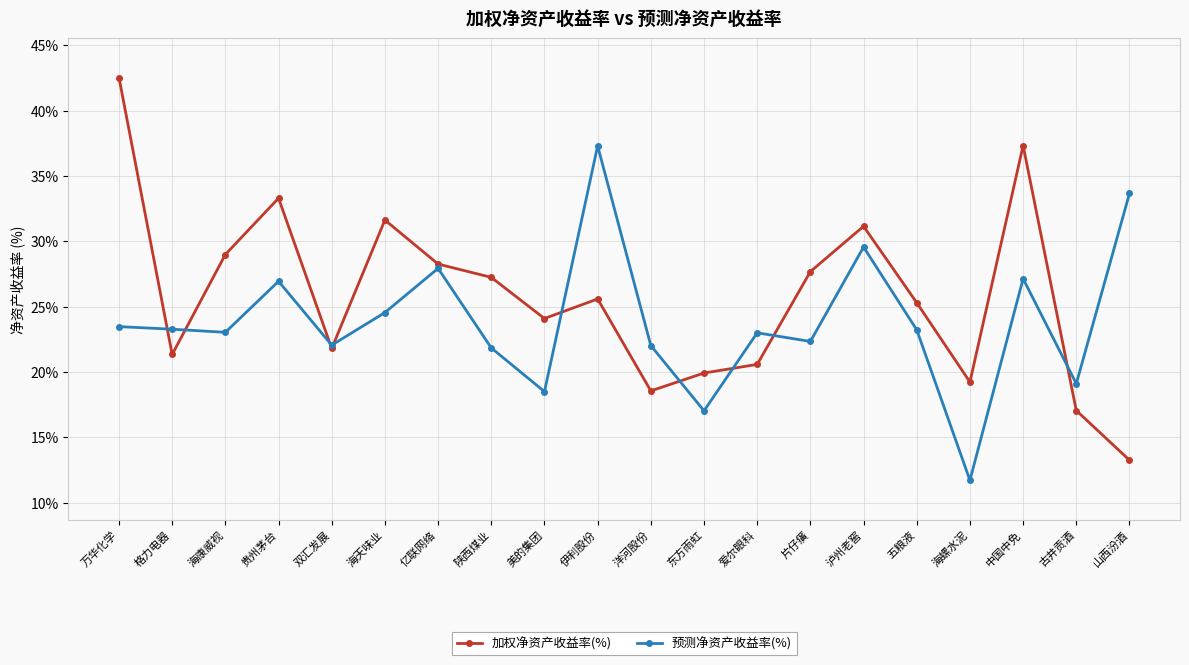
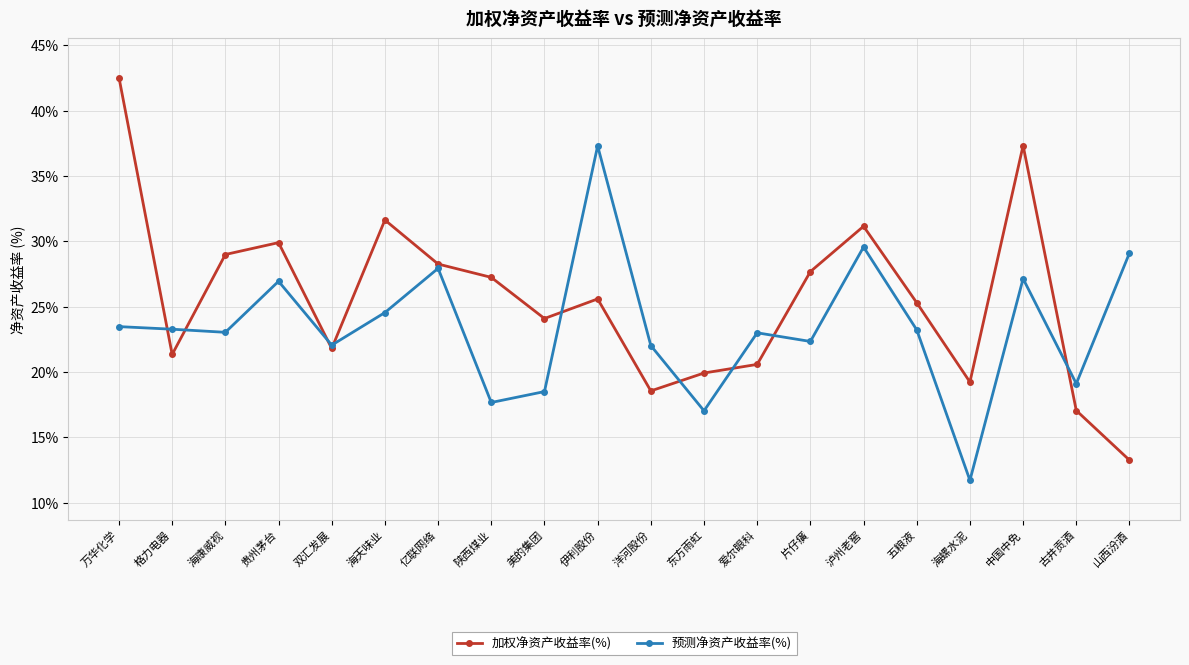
  {
    "加权净资产收益率(%)": {
      "万华化学": "42.5%",
      "格力电器": "21.3%",
      "海康威视": "29.0%",
-     "贵州茅台": "33.3%",
+     "贵州茅台": "29.9%",
      "双汇发展": "21.8%",
      "海天味业": "31.6%",
      "亿联网络": "28.3%",
      "陕西煤业": "27.2%",
      "美的集团": "24.1%",
      "伊利股份": "25.6%",
      "洋河股份": "18.6%",
      "东方雨虹": "19.9%",
      "爱尔眼科": "20.6%",
      "片仔癀": "27.7%",
      "泸州老窖": "31.2%",
      "五粮液": "25.3%",
      "海螺水泥": "19.2%",
      "中国中免": "37.3%",
      "古井贡酒": "17.1%",
      "山西汾酒": "13.3%"
    },
    "预测净资产收益率(%)": {
      "万华化学": "23.5%",
      "格力电器": "23.3%",
      "海康威视": "23.0%",
      "贵州茅台": "26.9%",
      "双汇发展": "22.1%",
      "海天味业": "24.5%",
      "亿联网络": "27.9%",
-     "陕西煤业": "21.8%",
+     "陕西煤业": "17.7%",
      "美的集团": "18.5%",
      "伊利股份": "37.3%",
      "洋河股份": "22.0%",
      "东方雨虹": "17.0%",
      "爱尔眼科": "23.0%",
      "片仔癀": "22.3%",
      "泸州老窖": "29.6%",
      "五粮液": "23.2%",
      "海螺水泥": "11.7%",
      "中国中免": "27.1%",
      "古井贡酒": "19.1%",
-     "山西汾酒": "33.7%"
+     "山西汾酒": "29.1%"
    }
  }
